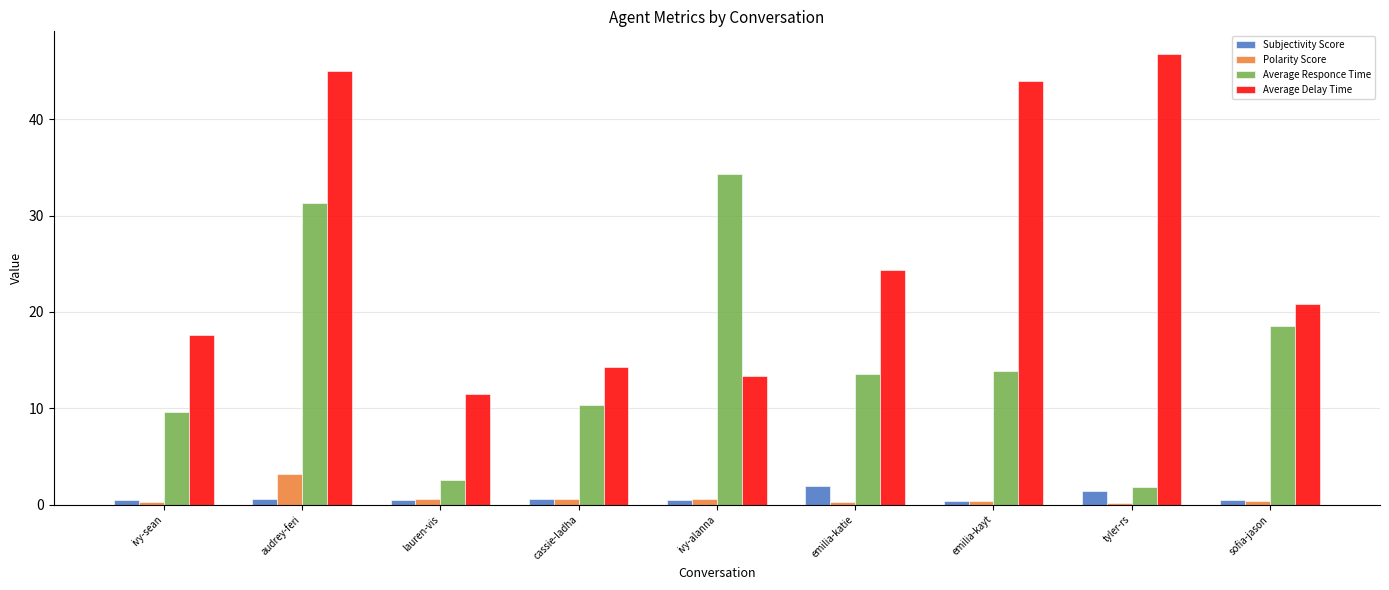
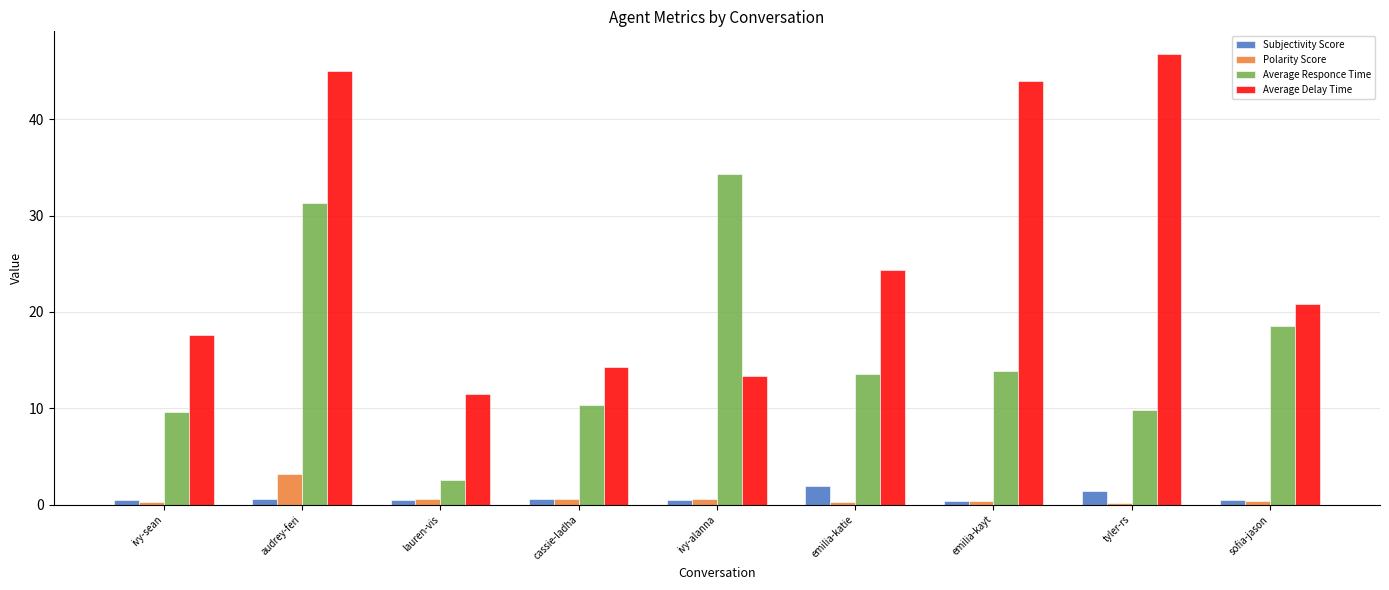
  {
    "Subjectivity Score": {
      "ivy-sean": 0,
      "audrey-feri": 1,
      "lauren-vis": 0,
      "cassie-ladha": 1,
      "ivy-alanna": 0,
      "emilia-katie": 2,
      "emilia-kayt": 0,
      "tyler-rs": 1,
      "sofia-jason": 0
    },
    "Polarity Score": {
      "ivy-sean": 0,
      "audrey-feri": 3,
      "lauren-vis": 1,
      "cassie-ladha": 1,
      "ivy-alanna": 1,
      "emilia-kayt": 0,
      "sofia-jason": 0
    },
    "Average Responce Time": {
      "ivy-sean": 10,
      "audrey-feri": 31,
      "lauren-vis": 3,
      "cassie-ladha": 10,
      "ivy-alanna": 34,
      "emilia-katie": 14,
      "emilia-kayt": 14,
-     "tyler-rs": 2,
+     "tyler-rs": 10,
      "sofia-jason": 19
    },
    "Average Delay Time": {
      "ivy-sean": 18,
      "audrey-feri": 45,
      "lauren-vis": 12,
      "cassie-ladha": 14,
      "ivy-alanna": 13,
      "emilia-katie": 24,
      "emilia-kayt": 44,
      "tyler-rs": 47,
      "sofia-jason": 21
    }
  }
